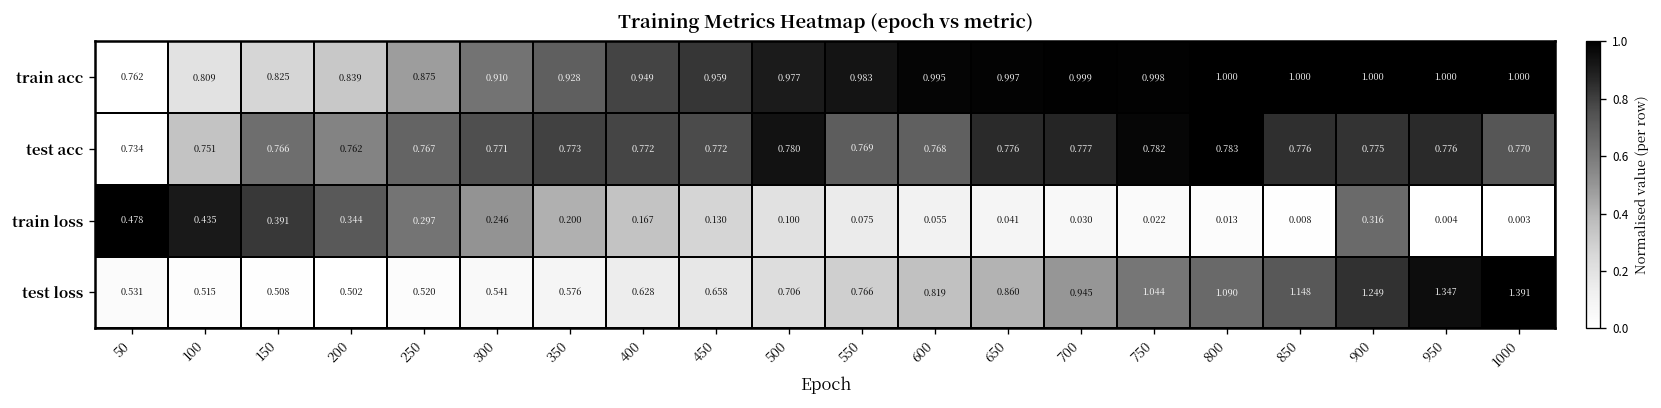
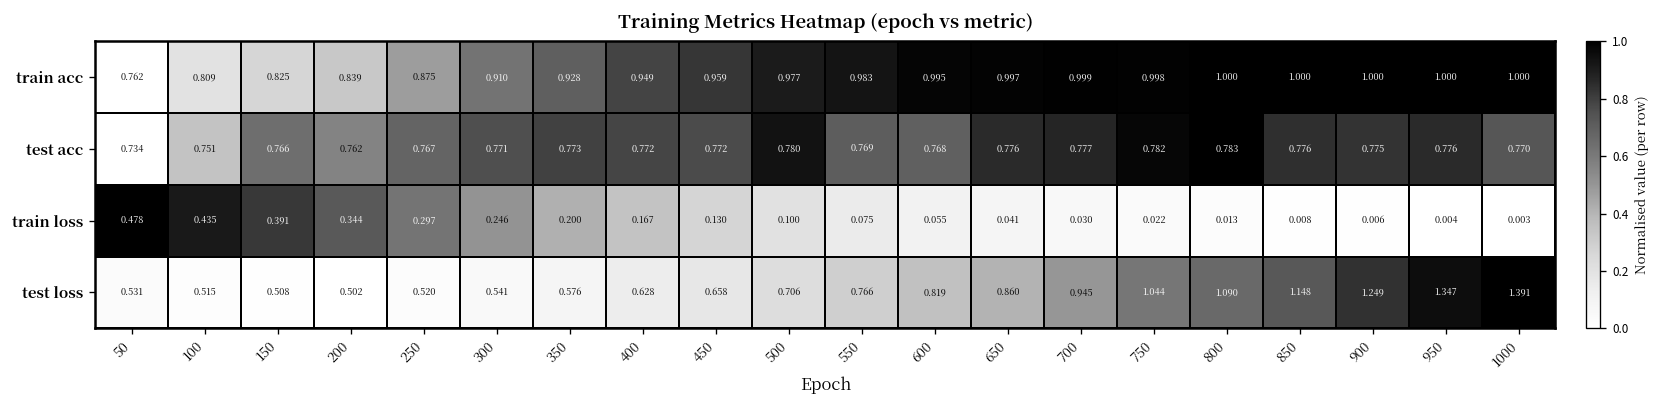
  {
    "train acc": {
      "50": 0.762,
      "100": 0.809,
      "150": 0.825,
      "200": 0.839,
      "250": 0.875,
      "300": 0.910,
      "350": 0.928,
      "400": 0.949,
      "450": 0.959,
      "500": 0.977,
      "550": 0.983,
      "600": 0.995,
      "650": 0.997,
      "700": 0.999,
      "750": 0.998,
      "800": 1.000,
      "850": 1.000,
      "900": 1.000,
      "950": 1.000,
      "1000": 1.000
    },
    "test acc": {
      "50": 0.734,
      "100": 0.751,
      "150": 0.766,
      "200": 0.762,
      "250": 0.767,
      "300": 0.771,
      "350": 0.773,
      "400": 0.772,
      "450": 0.772,
      "500": 0.780,
      "550": 0.769,
      "600": 0.768,
      "650": 0.776,
      "700": 0.777,
      "750": 0.782,
      "800": 0.783,
      "850": 0.776,
      "900": 0.775,
      "950": 0.776,
      "1000": 0.770
    },
    "train loss": {
      "50": 0.478,
      "100": 0.435,
      "150": 0.391,
      "200": 0.344,
      "250": 0.297,
      "300": 0.246,
      "350": 0.200,
      "400": 0.167,
      "450": 0.130,
      "500": 0.100,
      "550": 0.075,
      "600": 0.055,
      "650": 0.041,
      "700": 0.030,
      "750": 0.022,
      "800": 0.013,
      "850": 0.008,
-     "900": 0.316,
+     "900": 0.006,
      "950": 0.004,
      "1000": 0.003
    },
    "test loss": {
      "50": 0.531,
      "100": 0.515,
      "150": 0.508,
      "200": 0.502,
      "250": 0.520,
      "300": 0.541,
      "350": 0.576,
      "400": 0.628,
      "450": 0.658,
      "500": 0.706,
      "550": 0.766,
      "600": 0.819,
      "650": 0.860,
      "700": 0.945,
      "750": 1.044,
      "800": 1.090,
      "850": 1.148,
      "900": 1.249,
      "950": 1.347,
      "1000": 1.391
    }
  }
